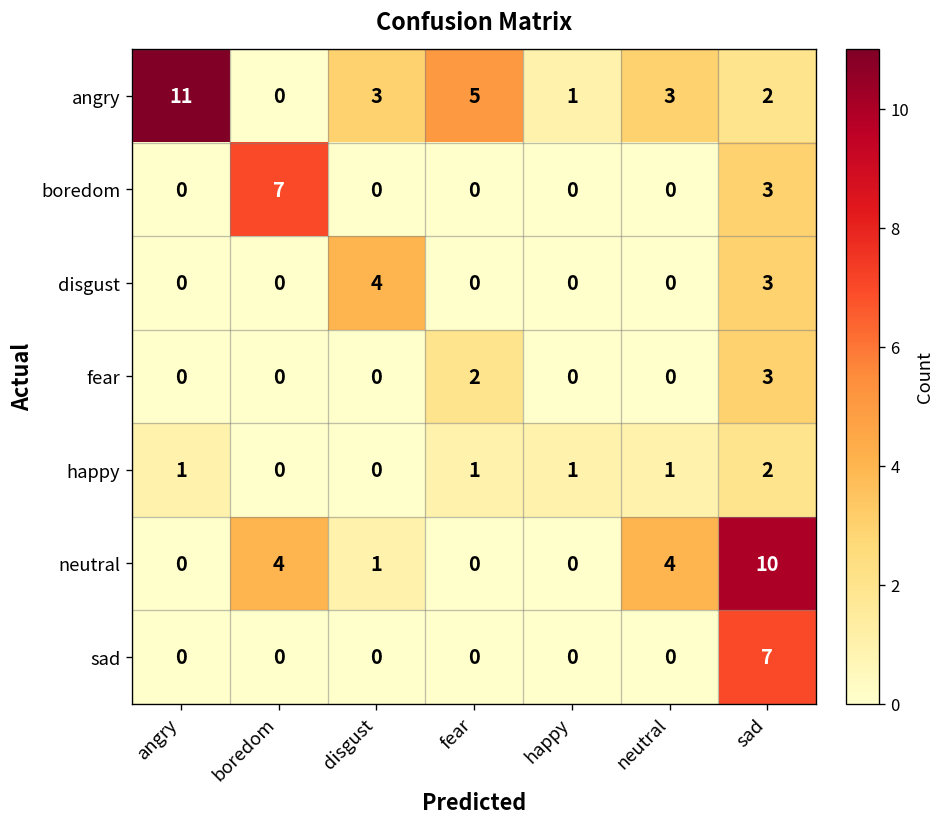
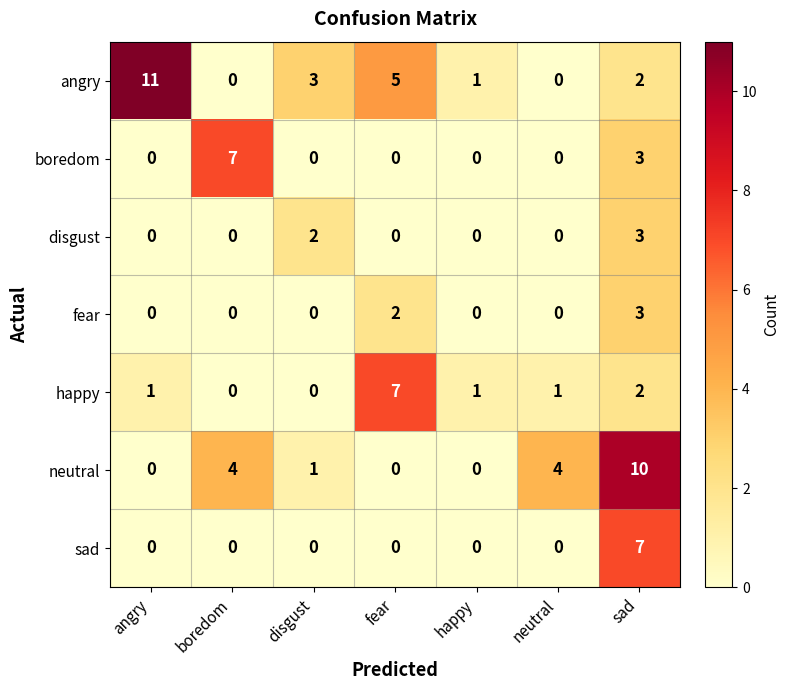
  {
    "angry": {
      "angry": 11,
      "boredom": 0,
      "disgust": 3,
      "fear": 5,
      "happy": 1,
-     "neutral": 3,
+     "neutral": 0,
      "sad": 2
    },
    "boredom": {
      "angry": 0,
      "boredom": 7,
      "disgust": 0,
      "fear": 0,
      "happy": 0,
      "neutral": 0,
      "sad": 3
    },
    "disgust": {
      "angry": 0,
      "boredom": 0,
-     "disgust": 4,
+     "disgust": 2,
      "fear": 0,
      "happy": 0,
      "neutral": 0,
      "sad": 3
    },
    "fear": {
      "angry": 0,
      "boredom": 0,
      "disgust": 0,
      "fear": 2,
      "happy": 0,
      "neutral": 0,
      "sad": 3
    },
    "happy": {
      "angry": 1,
      "boredom": 0,
      "disgust": 0,
-     "fear": 1,
+     "fear": 7,
      "happy": 1,
      "neutral": 1,
      "sad": 2
    },
    "neutral": {
      "angry": 0,
      "boredom": 4,
      "disgust": 1,
      "fear": 0,
      "happy": 0,
      "neutral": 4,
      "sad": 10
    },
    "sad": {
      "angry": 0,
      "boredom": 0,
      "disgust": 0,
      "fear": 0,
      "happy": 0,
      "neutral": 0,
      "sad": 7
    }
  }
